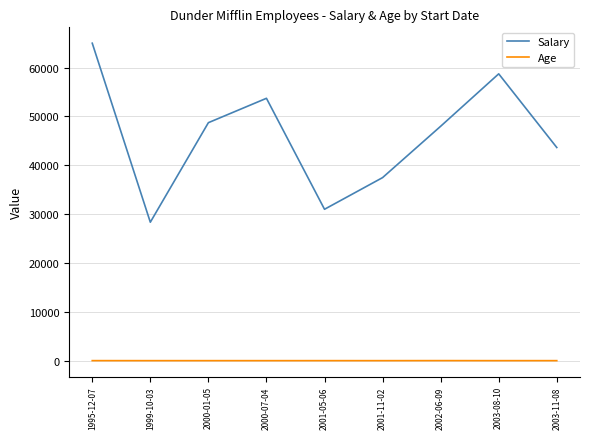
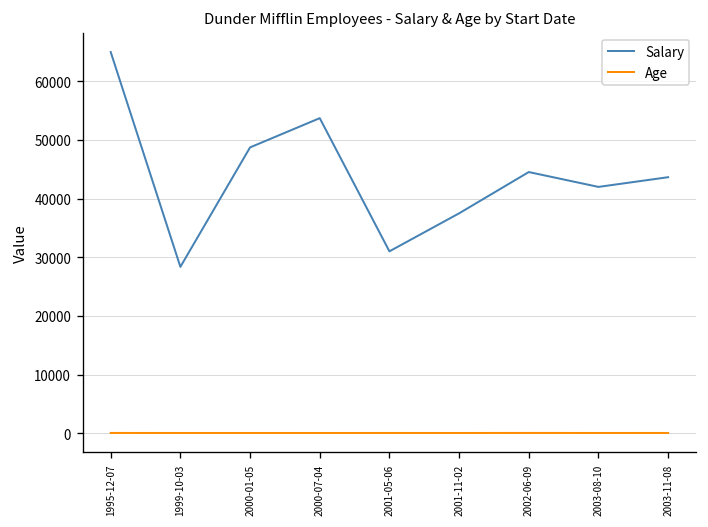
  {
    "Salary": {
      "1995-12-07": 65000,
      "1999-10-03": 28000,
      "2000-01-05": 49000,
      "2000-07-04": 54000,
      "2001-05-06": 31000,
      "2001-11-02": 37000,
-     "2002-06-09": 48000,
-     "2003-08-10": 59000,
+     "2002-06-09": 45000,
+     "2003-08-10": 42000,
      "2003-11-08": 44000
    },
    "Age": {
      "1995-12-07": 0,
      "1999-10-03": 0,
      "2000-01-05": 0,
      "2000-07-04": 0,
      "2001-05-06": 0,
      "2001-11-02": 0,
      "2002-06-09": 0,
      "2003-08-10": 0,
      "2003-11-08": 0
    }
  }
